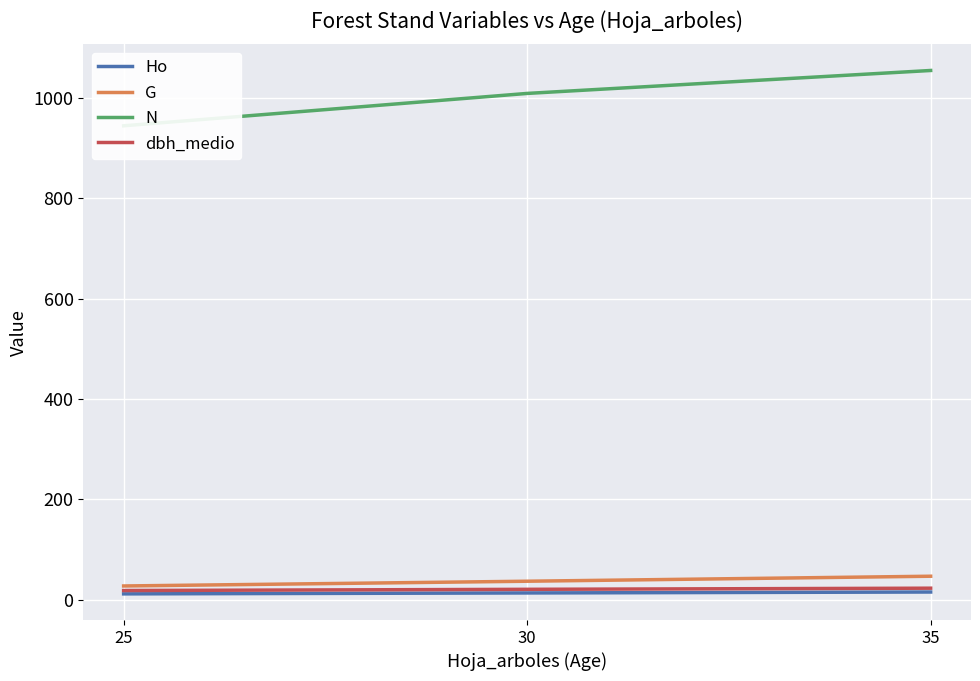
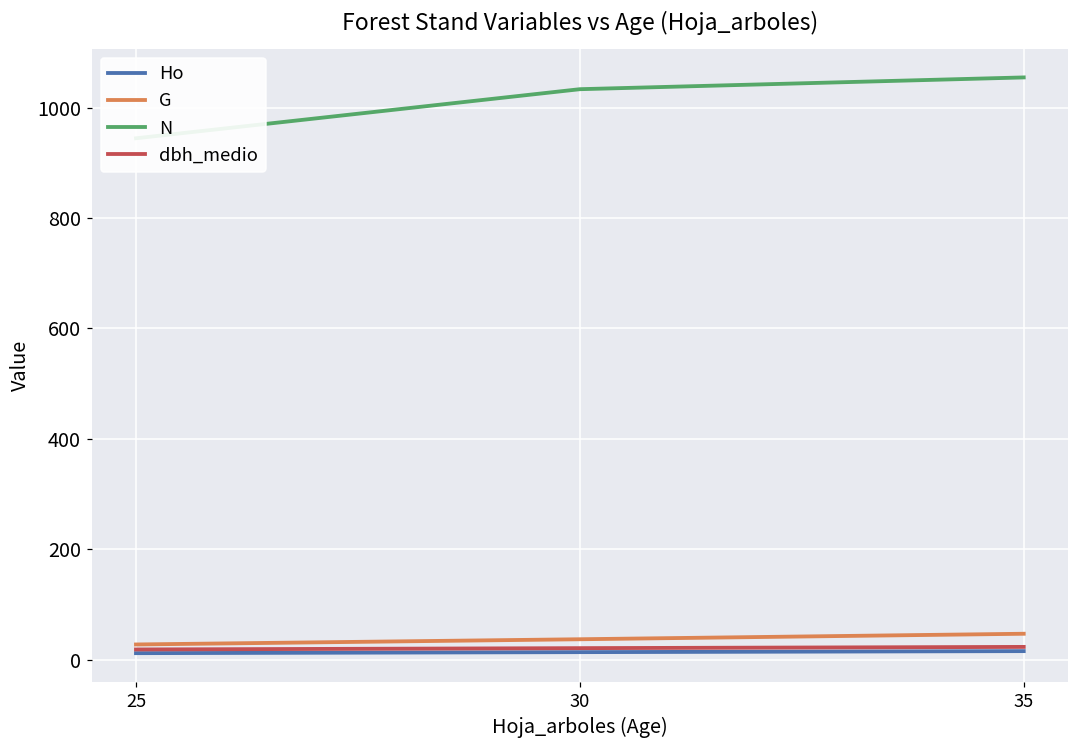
  {
    "Ho": {
      "25": 10,
      "30": 10,
      "35": 20
    },
    "N": {
-     "30": 1010,
+     "30": 1030,
      "35": 1050
    }
  }
